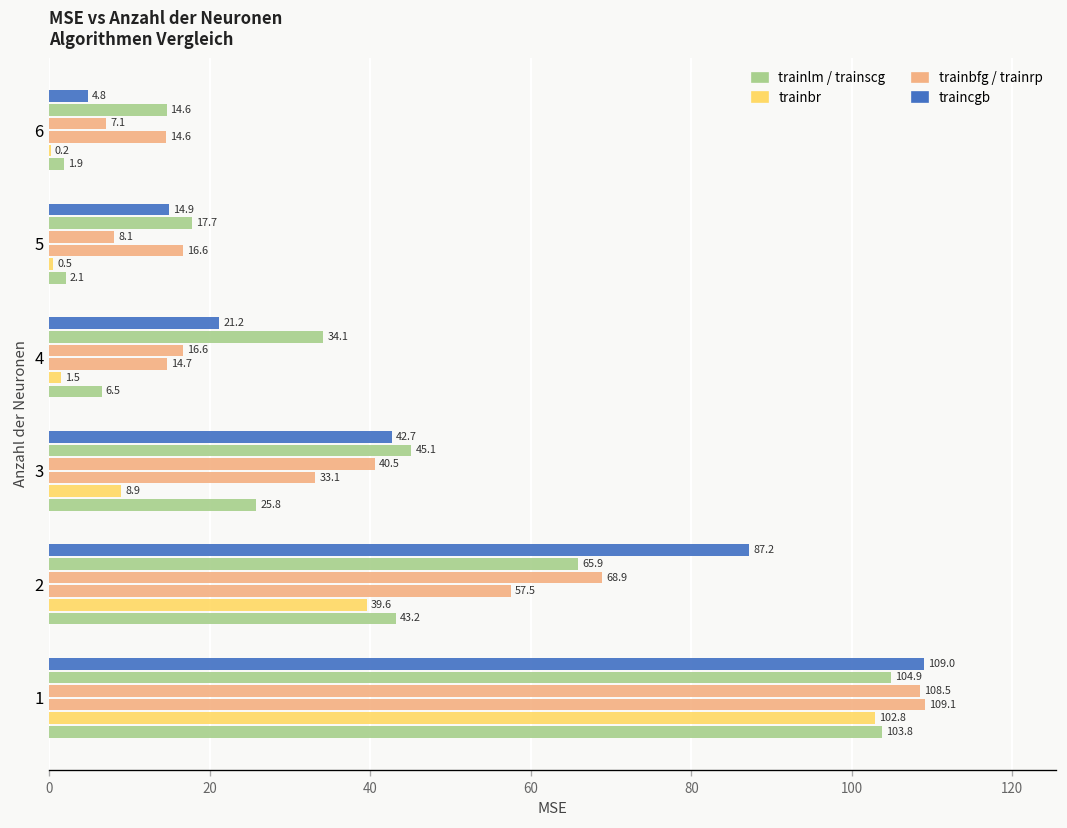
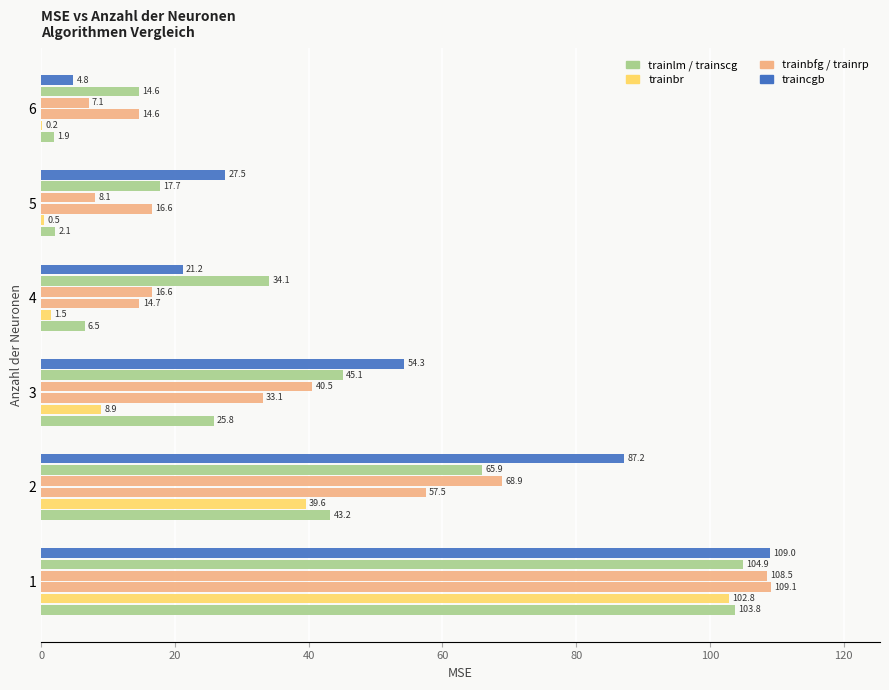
  {
    "traincgb": {
      "6": 4.8,
-     "5": 14.9,
+     "5": 27.5,
      "4": 21.2,
-     "3": 42.7,
+     "3": 54.3,
      "2": 87.2,
      "1": 109.0
    }
  }
